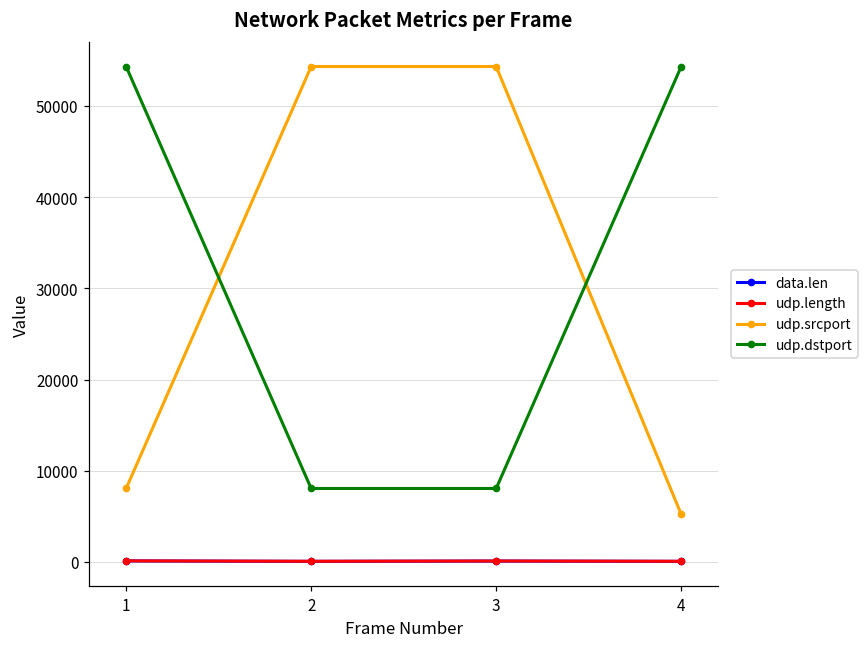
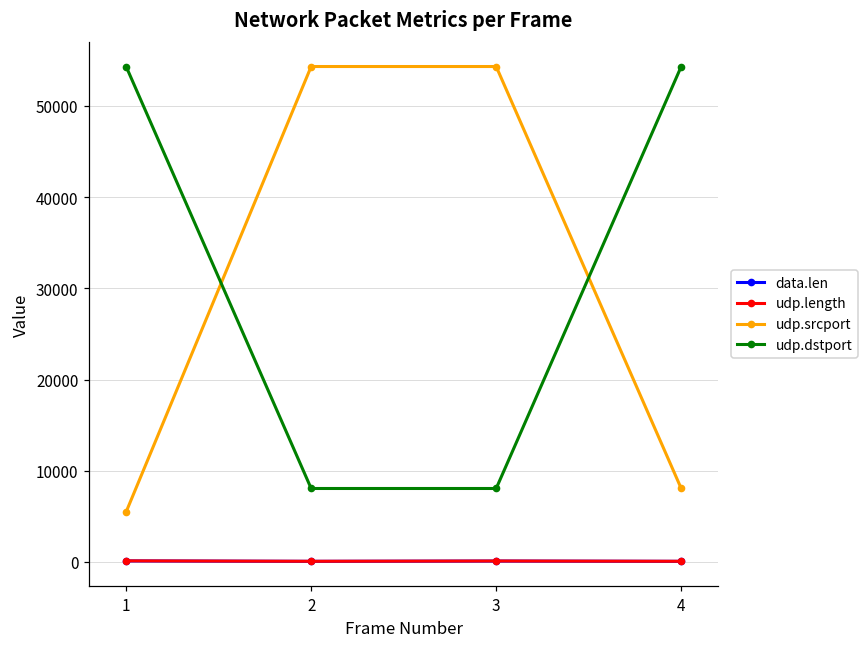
  {
    "udp.length": {
      "1": 0,
      "2": 0,
      "3": 0,
      "4": 0
    },
    "udp.srcport": {
-     "1": 8000,
+     "1": 5000,
      "2": 54000,
      "3": 54000,
-     "4": 5000
+     "4": 8000
    },
    "udp.dstport": {
      "1": 54000,
      "2": 8000,
      "3": 8000,
      "4": 54000
    }
  }
